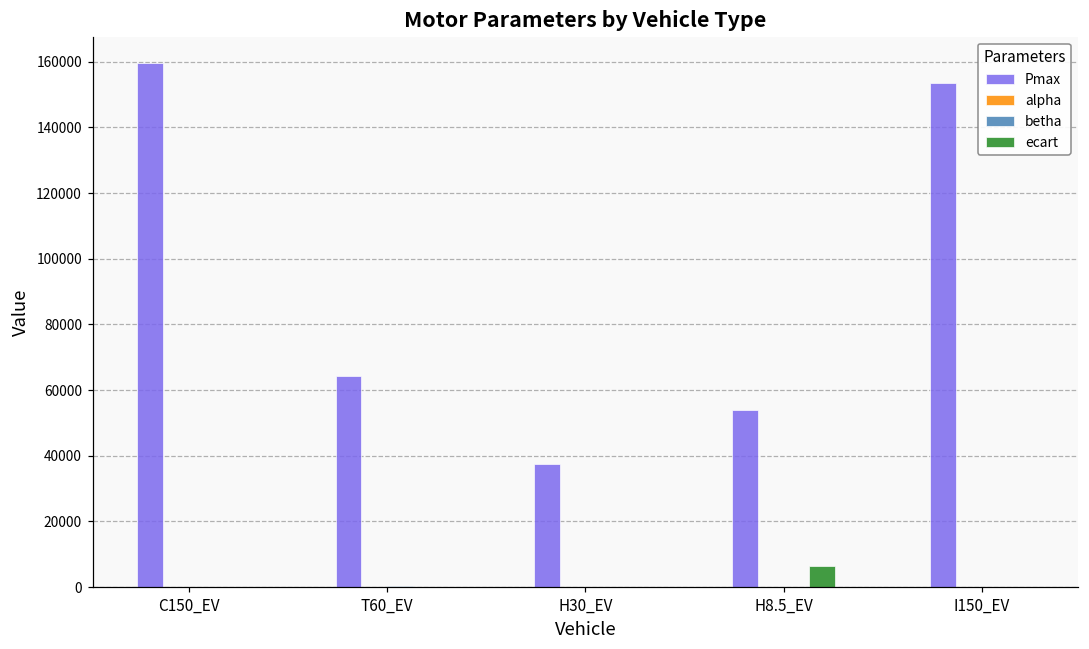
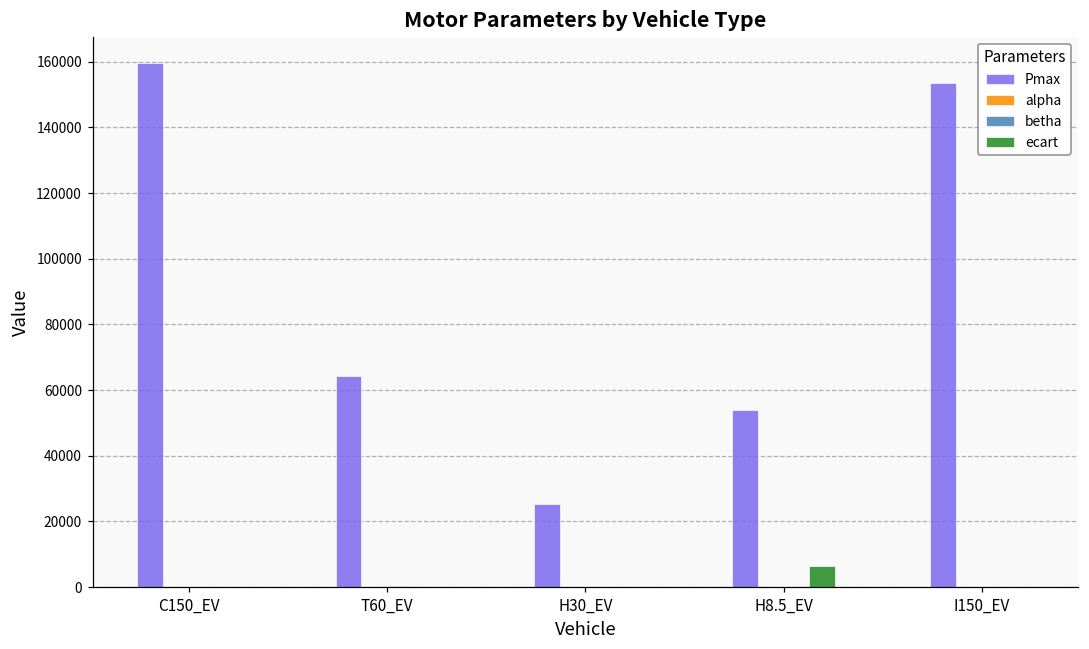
  {
    "Pmax": {
      "C150_EV": 160000,
      "T60_EV": 64000,
-     "H30_EV": 38000,
+     "H30_EV": 25000,
      "H8.5_EV": 54000,
      "I150_EV": 153000
    },
    "ecart": {
      "H8.5_EV": 7000
    }
  }
